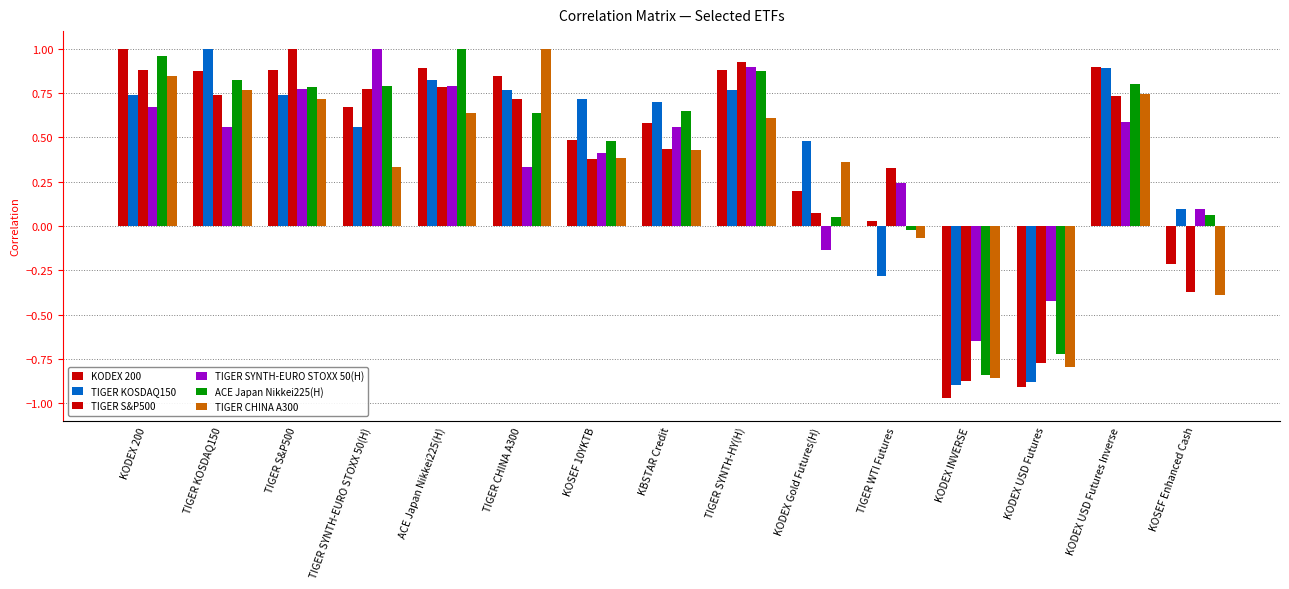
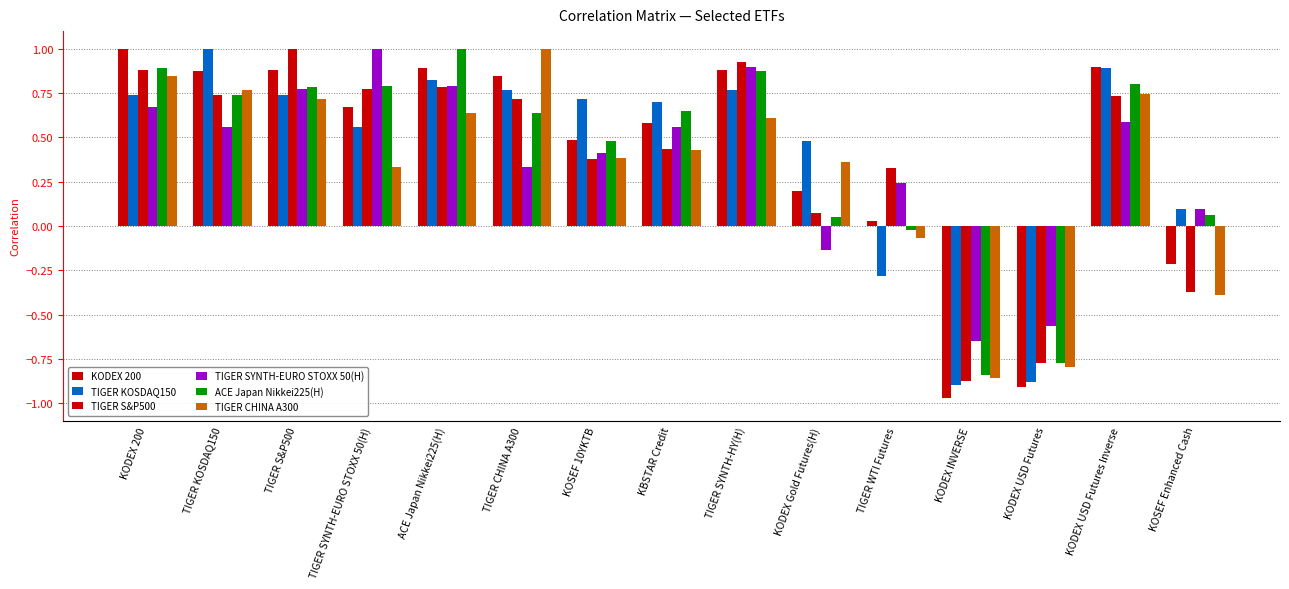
  {
    "TIGER KOSDAQ150": {
      "KODEX 200": 0.74,
      "TIGER KOSDAQ150": 1.00,
      "TIGER S&P500": 0.74,
      "TIGER SYNTH-EURO STOXX 50(H)": 0.56,
      "ACE Japan Nikkei225(H)": 0.83,
      "TIGER CHINA A300": 0.77,
      "KOSEF 10YKTB": 0.72,
      "KBSTAR Credit": 0.70,
      "TIGER SYNTH-HY(H)": 0.77,
      "KODEX Gold Futures(H)": 0.48,
      "TIGER WTI Futures": -0.28,
      "KODEX INVERSE": -0.90,
      "KODEX USD Futures": -0.88,
      "KODEX USD Futures Inverse": 0.89,
      "KOSEF Enhanced Cash": 0.10
    },
    "TIGER SYNTH-EURO STOXX 50(H)": {
      "KODEX 200": 0.67,
      "TIGER KOSDAQ150": 0.56,
      "TIGER S&P500": 0.78,
      "TIGER SYNTH-EURO STOXX 50(H)": 1.00,
      "ACE Japan Nikkei225(H)": 0.79,
      "TIGER CHINA A300": 0.33,
      "KOSEF 10YKTB": 0.41,
      "KBSTAR Credit": 0.56,
      "TIGER SYNTH-HY(H)": 0.90,
      "KODEX Gold Futures(H)": -0.14,
      "TIGER WTI Futures": 0.24,
      "KODEX INVERSE": -0.65,
-     "KODEX USD Futures": -0.42,
+     "KODEX USD Futures": -0.57,
      "KODEX USD Futures Inverse": 0.59,
      "KOSEF Enhanced Cash": 0.09
    },
    "ACE Japan Nikkei225(H)": {
-     "KODEX 200": 0.96,
-     "TIGER KOSDAQ150": 0.83,
+     "KODEX 200": 0.89,
+     "TIGER KOSDAQ150": 0.74,
      "TIGER S&P500": 0.78,
      "TIGER SYNTH-EURO STOXX 50(H)": 0.79,
      "ACE Japan Nikkei225(H)": 1.00,
      "TIGER CHINA A300": 0.64,
      "KOSEF 10YKTB": 0.48,
      "KBSTAR Credit": 0.65,
      "TIGER SYNTH-HY(H)": 0.87,
      "KODEX Gold Futures(H)": 0.05,
      "TIGER WTI Futures": -0.03,
      "KODEX INVERSE": -0.84,
-     "KODEX USD Futures": -0.72,
+     "KODEX USD Futures": -0.77,
      "KODEX USD Futures Inverse": 0.80,
      "KOSEF Enhanced Cash": 0.06
    },
    "TIGER CHINA A300": {
      "KODEX 200": 0.85,
      "TIGER KOSDAQ150": 0.77,
      "TIGER S&P500": 0.72,
      "TIGER SYNTH-EURO STOXX 50(H)": 0.33,
      "ACE Japan Nikkei225(H)": 0.64,
      "TIGER CHINA A300": 1.00,
      "KOSEF 10YKTB": 0.39,
      "KBSTAR Credit": 0.43,
      "TIGER SYNTH-HY(H)": 0.61,
      "KODEX Gold Futures(H)": 0.36,
      "TIGER WTI Futures": -0.07,
      "KODEX INVERSE": -0.86,
      "KODEX USD Futures": -0.80,
      "KODEX USD Futures Inverse": 0.75,
      "KOSEF Enhanced Cash": -0.39
    }
  }
